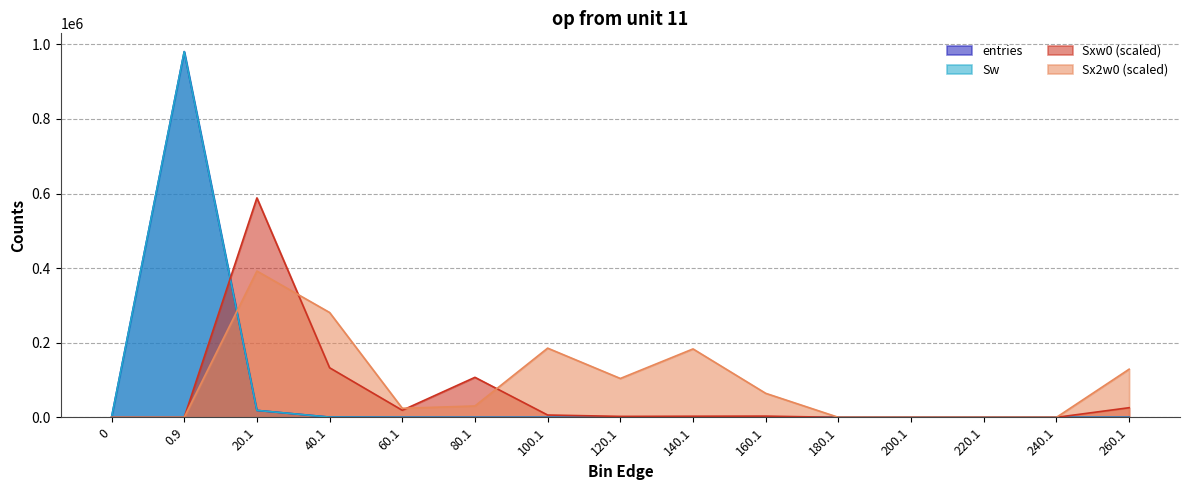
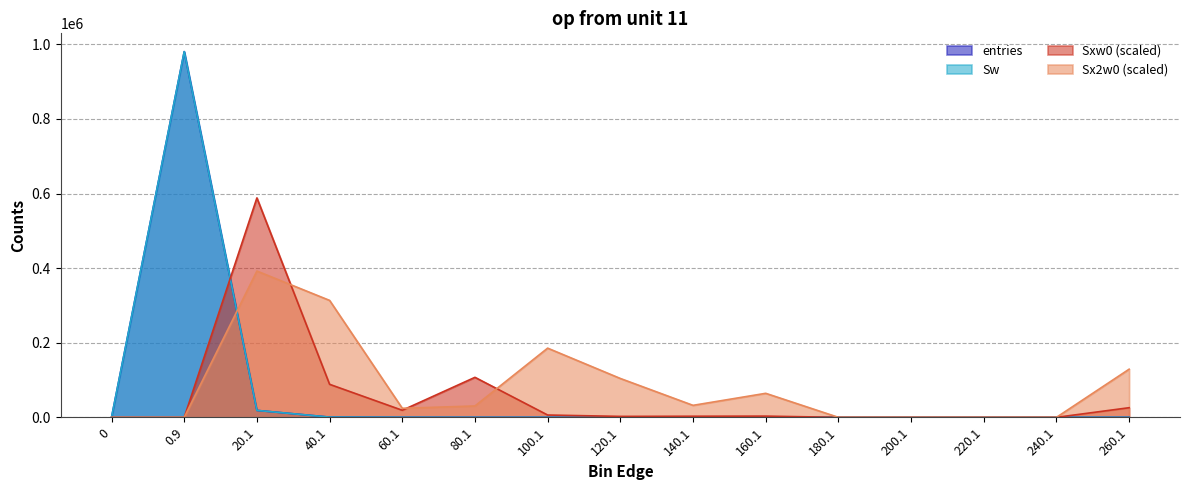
  {
    "Sw": {
      "0.9": 980000,
      "20.1": 20000,
      "40.1": 0,
      "60.1": 0,
      "80.1": 0,
      "260.1": 0
    },
    "Sxw0 (scaled)": {
      "20.1": 590000,
-     "40.1": 130000,
+     "40.1": 90000,
      "80.1": 110000,
      "260.1": 30000
    },
    "Sx2w0 (scaled)": {
      "20.1": 390000,
-     "40.1": 280000,
+     "40.1": 310000,
      "80.1": 30000,
      "100.1": 190000,
      "120.1": 100000,
-     "140.1": 180000,
+     "140.1": 30000,
      "160.1": 60000,
      "260.1": 130000
    }
  }
